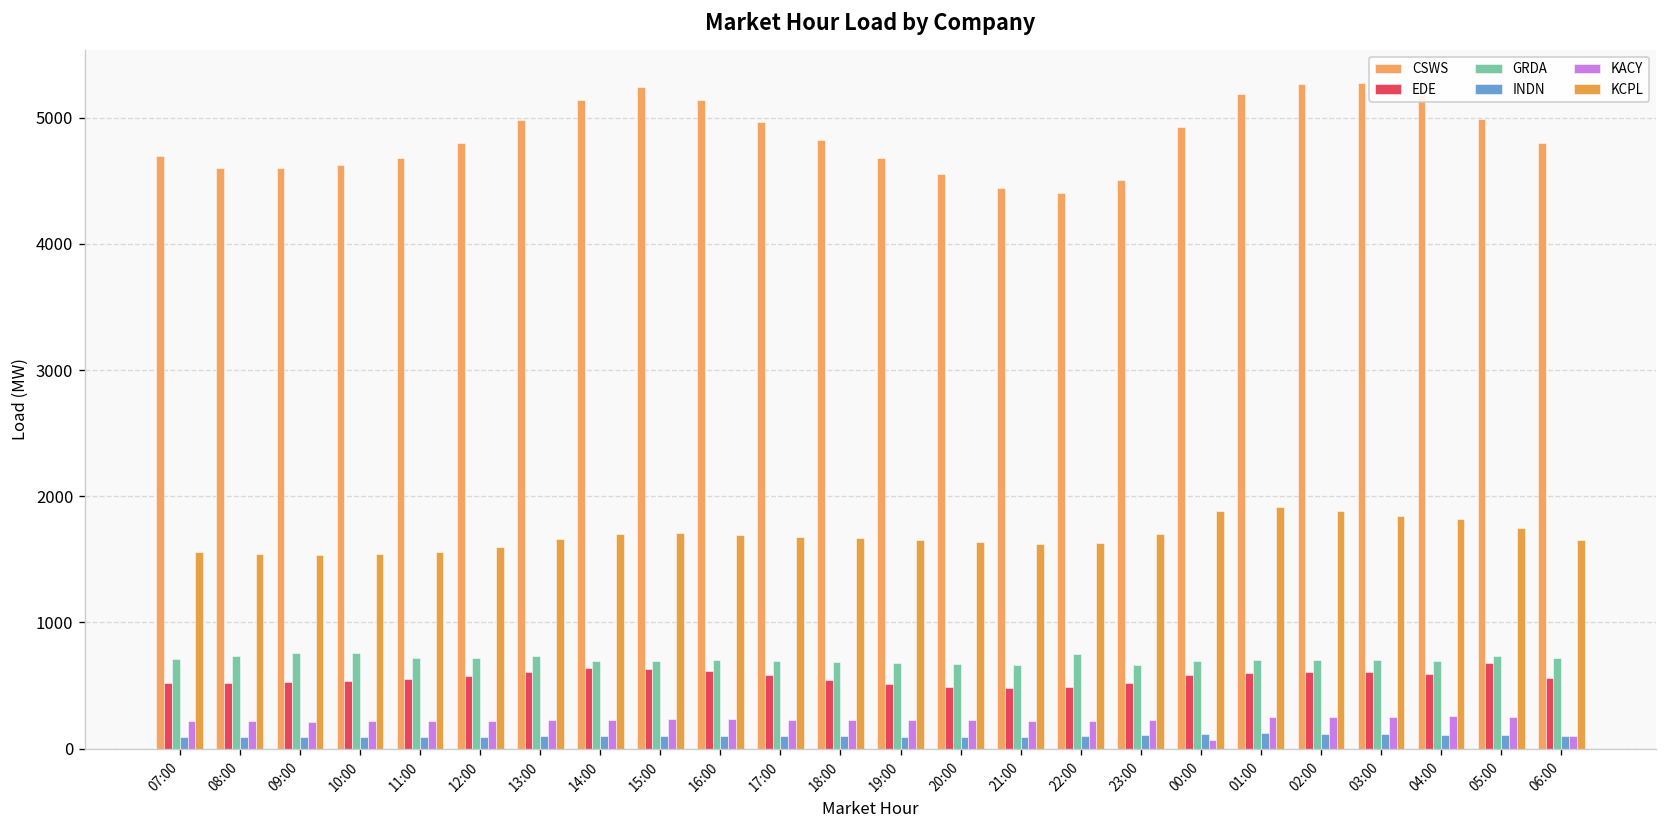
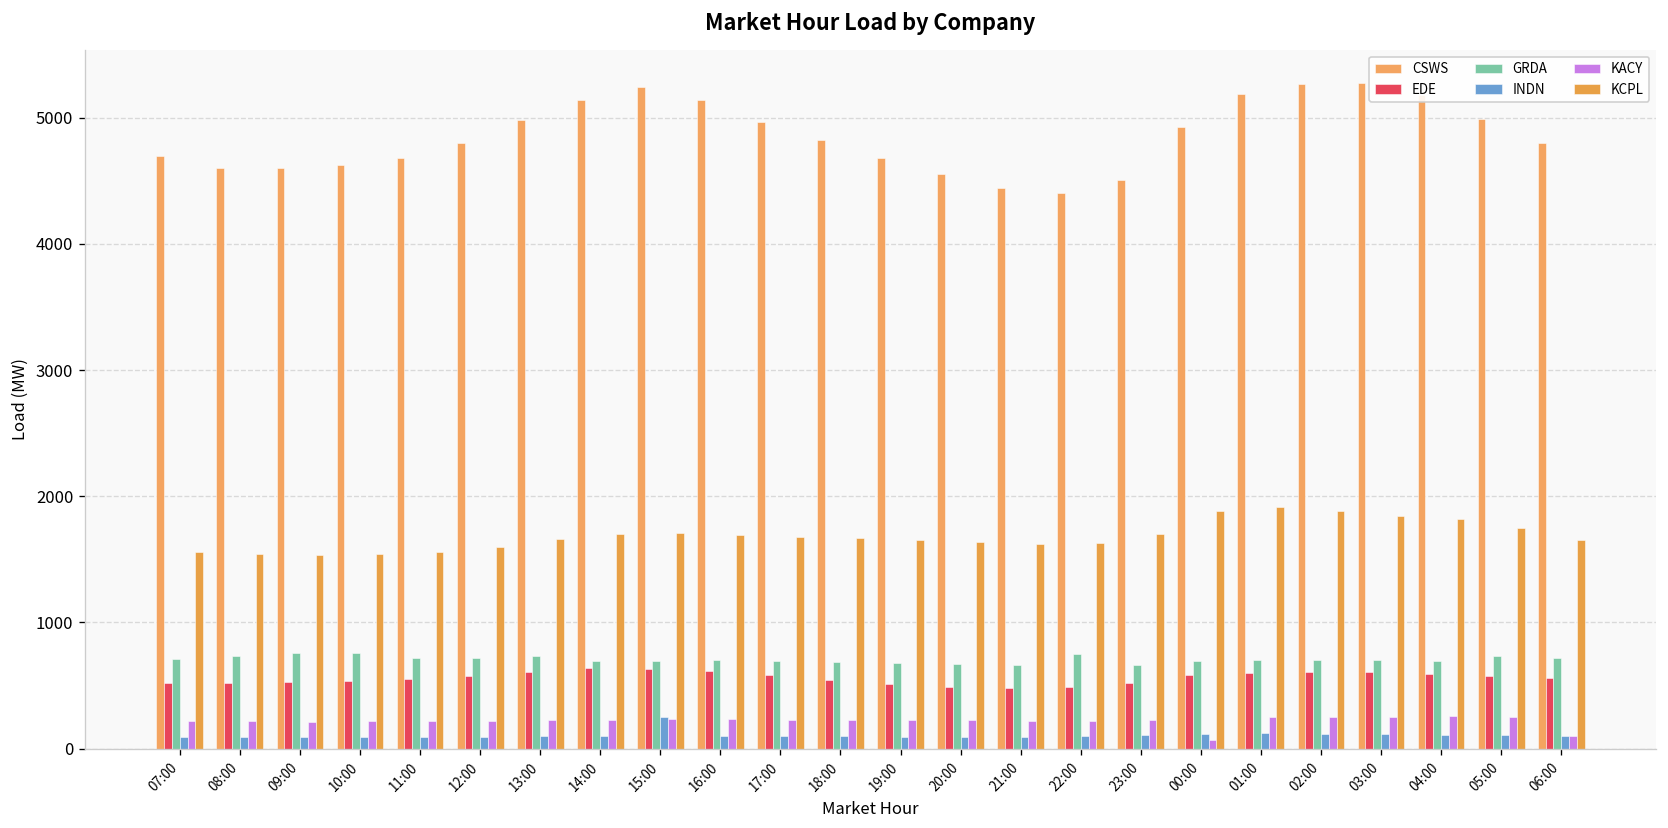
  {
    "EDE": {
      "07:00": 520,
      "08:00": 520,
      "09:00": 530,
      "10:00": 530,
      "11:00": 550,
      "12:00": 580,
      "13:00": 610,
      "14:00": 640,
      "15:00": 630,
      "16:00": 620,
      "17:00": 580,
      "18:00": 540,
      "19:00": 510,
      "20:00": 490,
      "21:00": 480,
      "22:00": 490,
      "23:00": 520,
      "00:00": 580,
      "01:00": 600,
      "02:00": 610,
      "03:00": 610,
      "04:00": 600,
-     "05:00": 680,
+     "05:00": 580,
      "06:00": 560
    },
    "GRDA": {
      "07:00": 710,
      "08:00": 740,
      "09:00": 760,
      "10:00": 760,
      "11:00": 720,
      "12:00": 720,
      "13:00": 740,
      "14:00": 690,
      "15:00": 700,
      "16:00": 700,
      "17:00": 690,
      "18:00": 690,
      "19:00": 680,
      "20:00": 670,
      "21:00": 660,
      "22:00": 750,
      "23:00": 670,
      "00:00": 690,
      "01:00": 700,
      "02:00": 700,
      "03:00": 700,
      "04:00": 690,
      "05:00": 730,
      "06:00": 720
    },
    "INDN": {
      "07:00": 90,
      "08:00": 90,
      "09:00": 90,
      "10:00": 90,
      "11:00": 90,
      "12:00": 90,
      "13:00": 100,
      "14:00": 100,
-     "15:00": 100,
+     "15:00": 250,
      "16:00": 100,
      "17:00": 100,
      "18:00": 100,
      "19:00": 100,
      "20:00": 90,
      "21:00": 100,
      "22:00": 100,
      "23:00": 110,
      "00:00": 120,
      "01:00": 120,
      "02:00": 120,
      "03:00": 120,
      "04:00": 110,
      "05:00": 110,
      "06:00": 100
    },
    "KACY": {
      "07:00": 220,
      "08:00": 220,
      "09:00": 220,
      "10:00": 220,
      "11:00": 220,
      "12:00": 220,
      "13:00": 230,
      "14:00": 230,
      "15:00": 230,
      "16:00": 230,
      "17:00": 230,
      "18:00": 230,
      "19:00": 230,
      "20:00": 220,
      "21:00": 220,
      "22:00": 220,
      "23:00": 230,
      "00:00": 70,
      "01:00": 250,
      "02:00": 250,
      "03:00": 260,
      "04:00": 260,
      "05:00": 250,
      "06:00": 100
    }
  }
